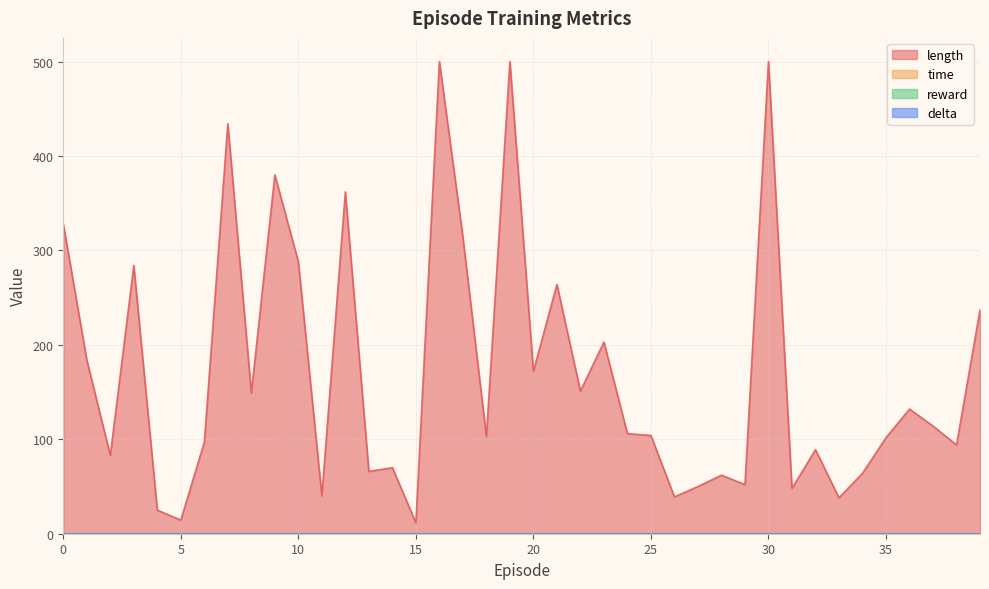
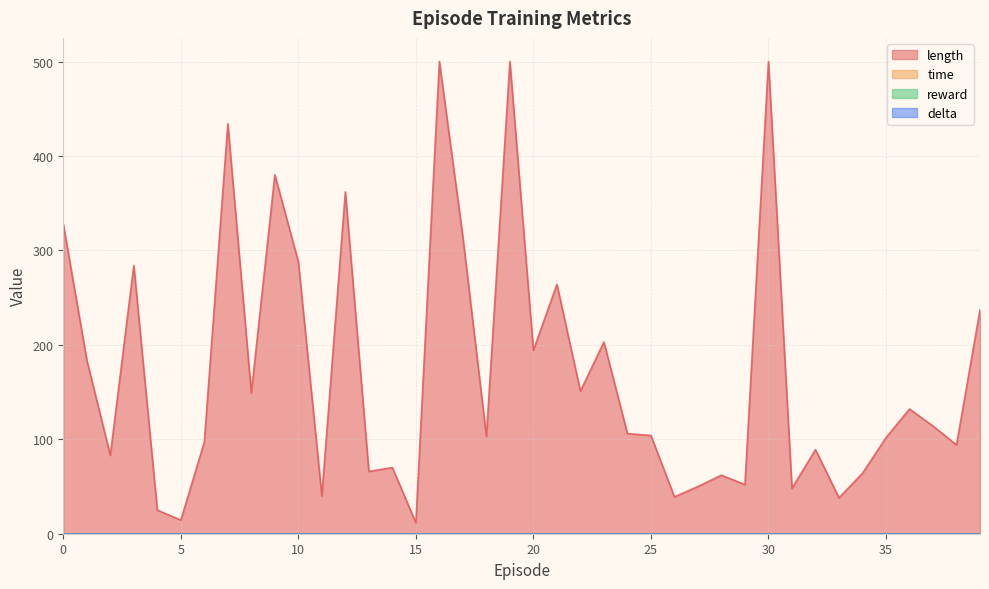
  {
    "length": {
      "0": 330,
      "5": 10,
      "10": 290,
      "15": 10,
-     "20": 170,
+     "20": 190,
      "25": 100,
      "30": 500,
      "35": 100
    },
    "delta": {
      "0": 0,
      "5": 0,
      "10": 0,
      "15": 0,
      "20": 0,
      "25": 0,
      "30": 0,
      "35": 0
    }
  }
